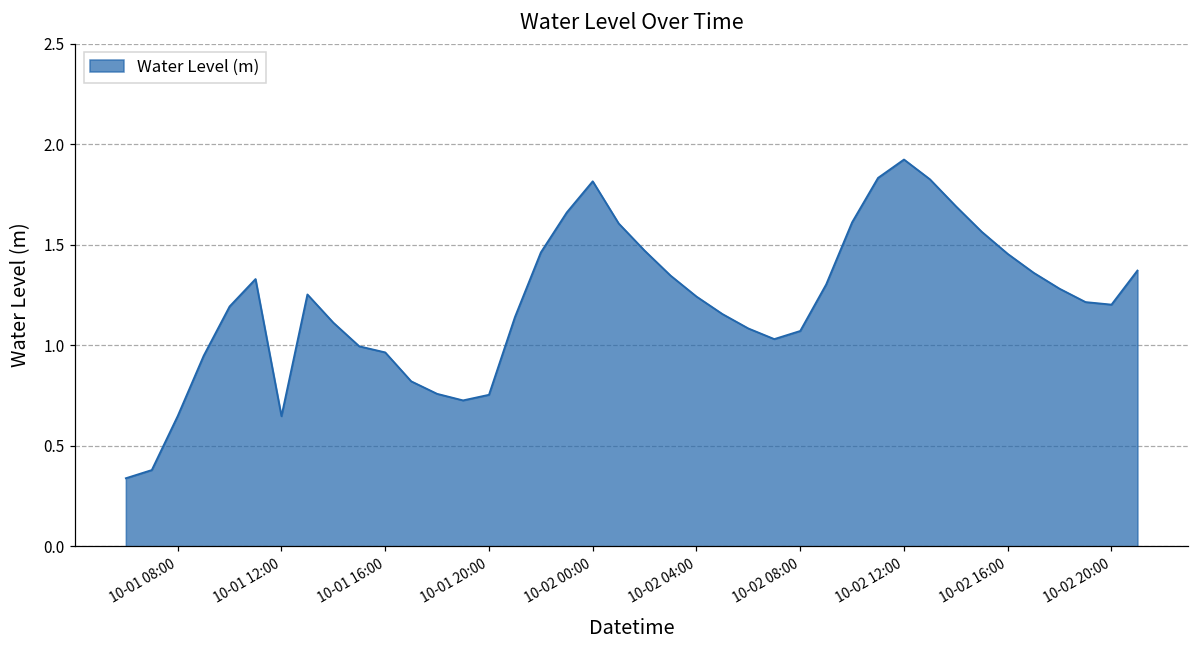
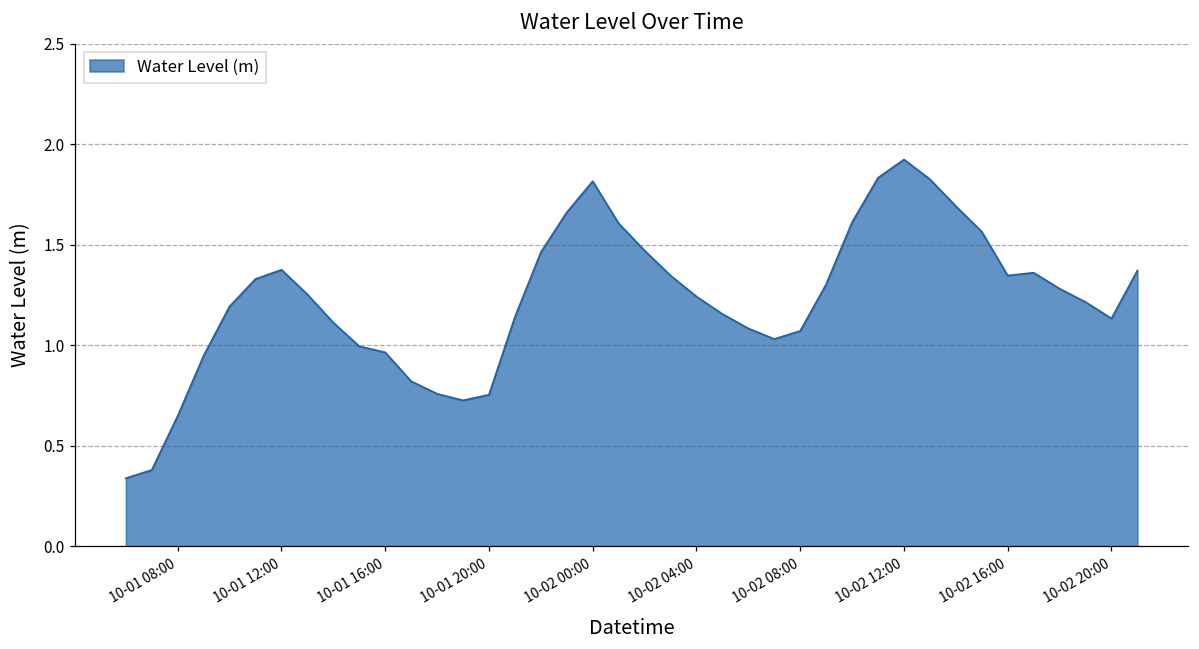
  {
    "10-01 08:00": 0.65,
-   "10-01 12:00": 0.65,
+   "10-01 12:00": 1.38,
    "10-01 16:00": 0.96,
    "10-01 20:00": 0.75,
    "10-02 00:00": 1.82,
    "10-02 04:00": 1.24,
    "10-02 08:00": 1.07,
    "10-02 12:00": 1.92,
-   "10-02 16:00": 1.46,
-   "10-02 20:00": 1.20
+   "10-02 16:00": 1.35,
+   "10-02 20:00": 1.13
  }
